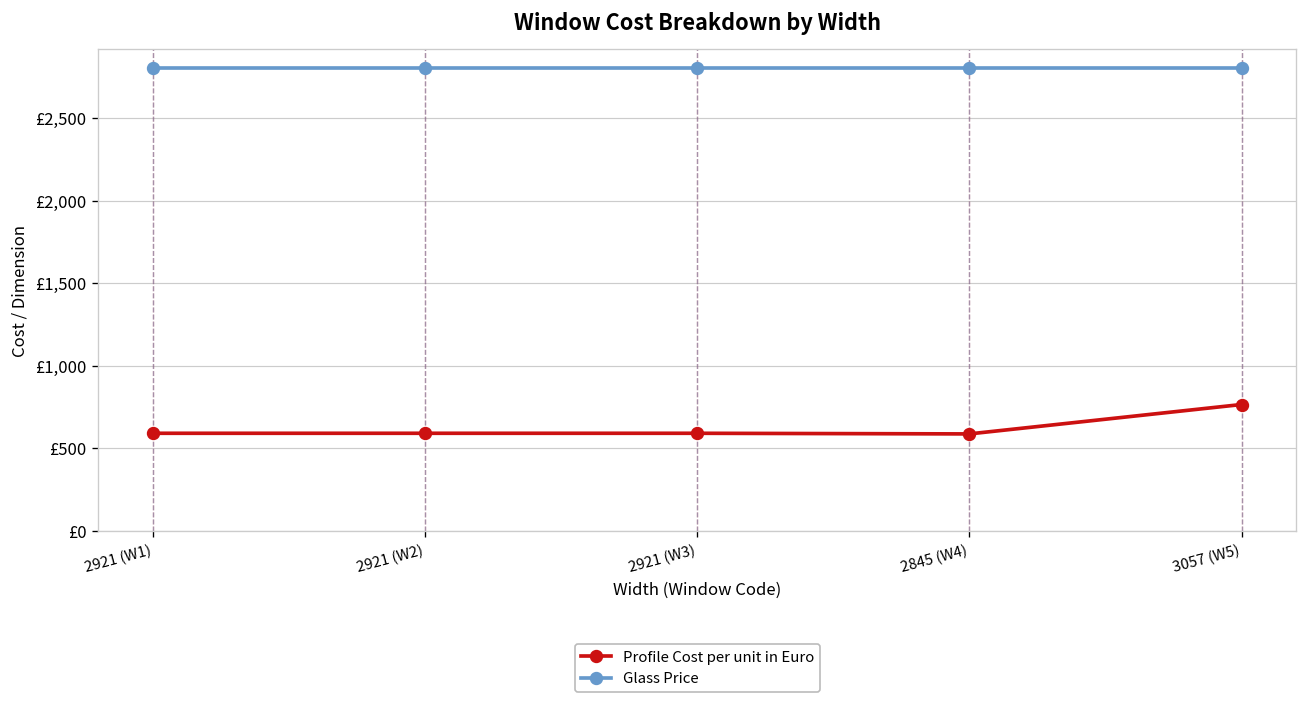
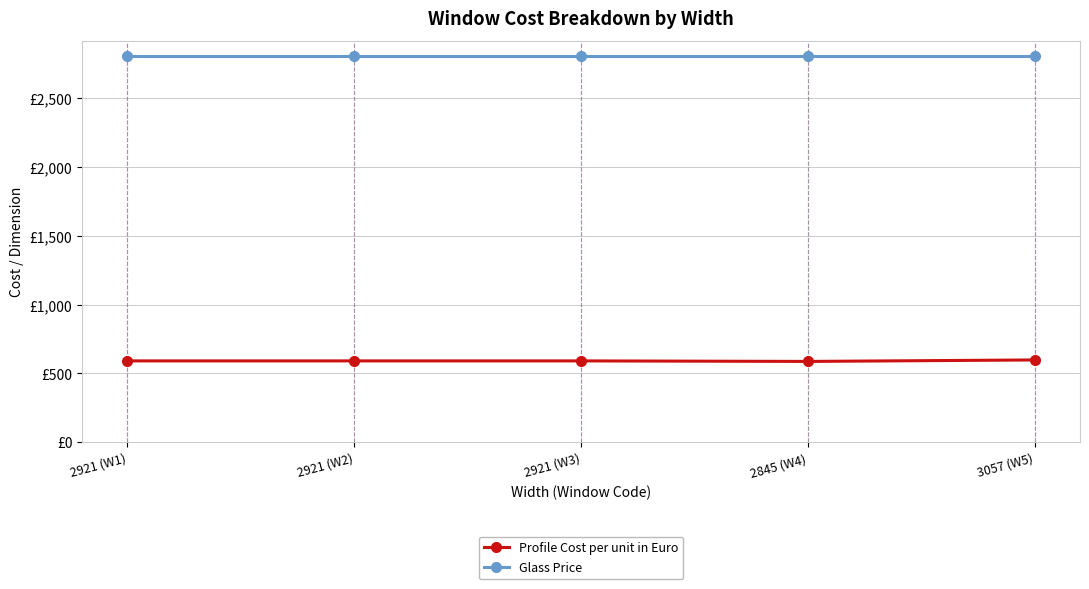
  {
    "Profile Cost per unit in Euro": {
      "2921 (W1)": "£590",
      "2921 (W2)": "£590",
      "2921 (W3)": "£590",
      "2845 (W4)": "£590",
-     "3057 (W5)": "£770"
+     "3057 (W5)": "£600"
    },
    "Glass Price": {
      "2921 (W1)": "£2,810",
      "2921 (W2)": "£2,810",
      "2921 (W3)": "£2,810",
      "2845 (W4)": "£2,810",
      "3057 (W5)": "£2,810"
    }
  }
